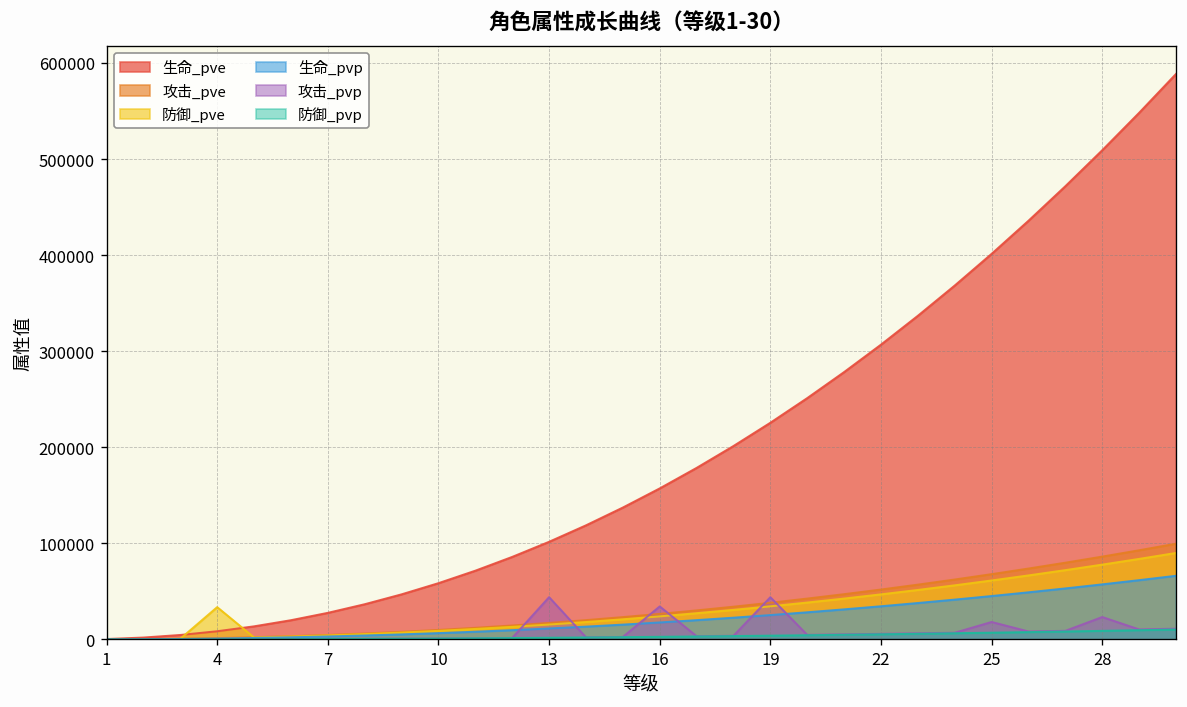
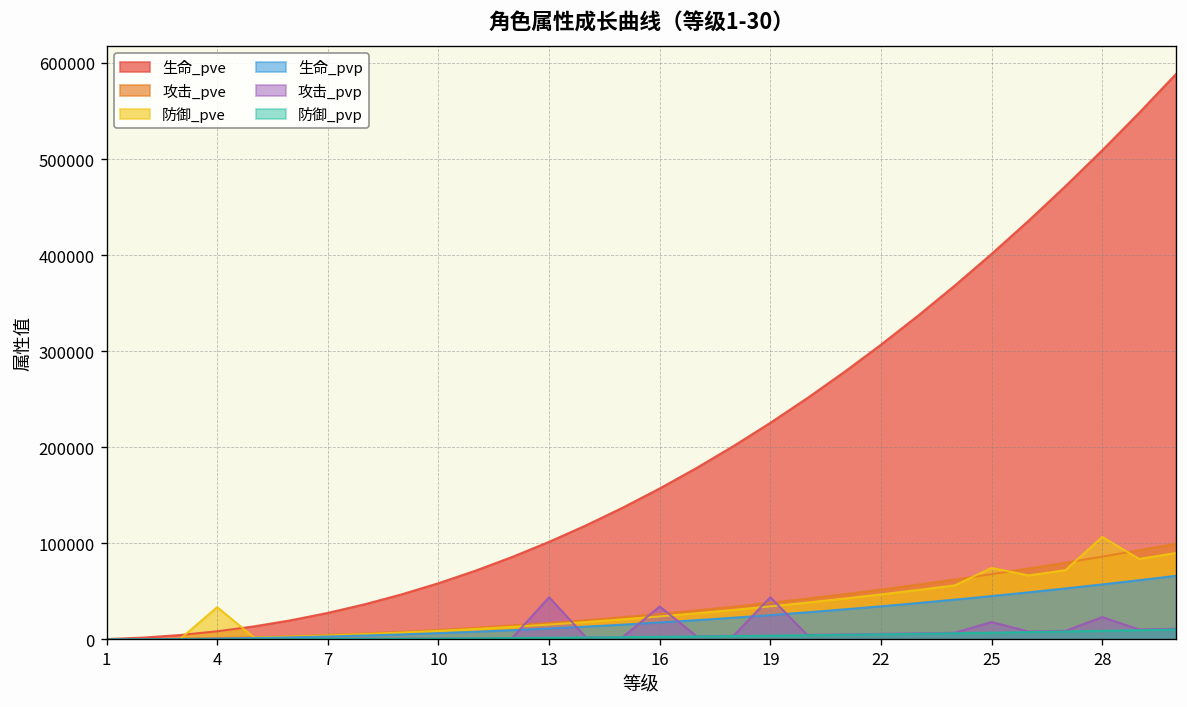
  {
    "防御_pve": {
      "4": 30000,
      "19": 30000,
      "22": 50000,
-     "25": 60000,
-     "28": 80000
+     "25": 70000,
+     "28": 110000
    },
    "攻击_pvp": {
      "13": 40000,
      "16": 30000,
      "19": 40000,
      "25": 20000,
      "28": 20000
    }
  }
